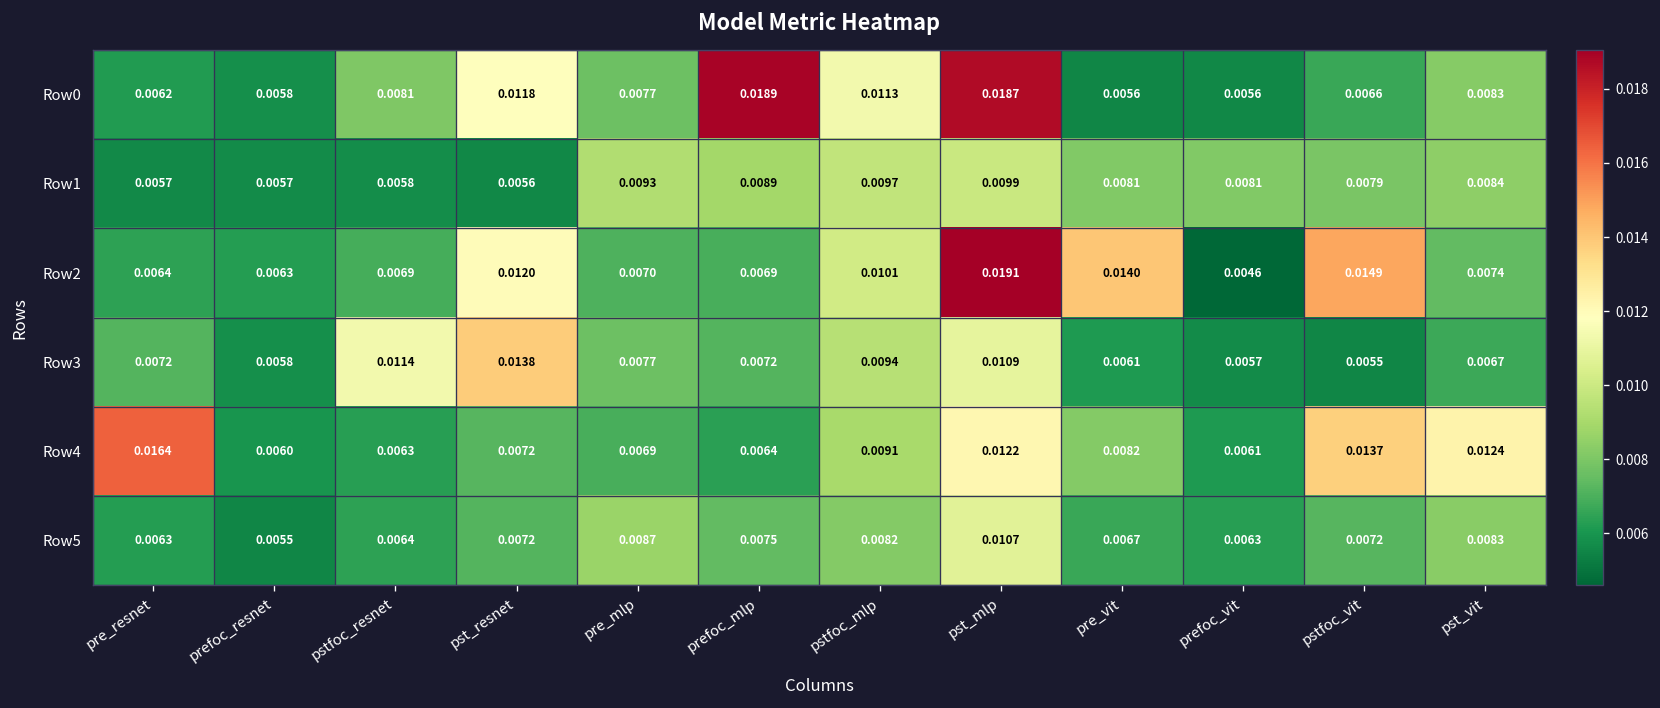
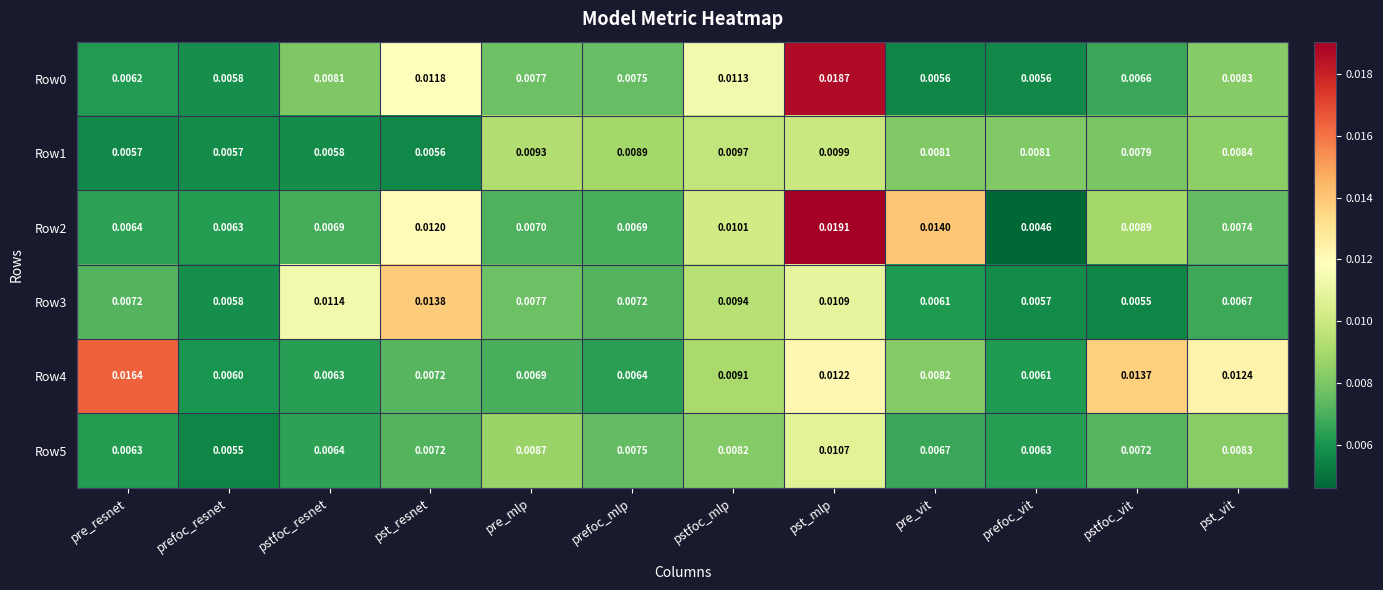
  {
    "Row0": {
      "pre_resnet": 0.0062,
      "prefoc_resnet": 0.0058,
      "pstfoc_resnet": 0.0081,
      "pst_resnet": 0.0118,
      "pre_mlp": 0.0077,
-     "prefoc_mlp": 0.0189,
+     "prefoc_mlp": 0.0075,
      "pstfoc_mlp": 0.0113,
      "pst_mlp": 0.0187,
      "pre_vit": 0.0056,
      "prefoc_vit": 0.0056,
      "pstfoc_vit": 0.0066,
      "pst_vit": 0.0083
    },
    "Row1": {
      "pre_resnet": 0.0057,
      "prefoc_resnet": 0.0057,
      "pstfoc_resnet": 0.0058,
      "pst_resnet": 0.0056,
      "pre_mlp": 0.0093,
      "prefoc_mlp": 0.0089,
      "pstfoc_mlp": 0.0097,
      "pst_mlp": 0.0099,
      "pre_vit": 0.0081,
      "prefoc_vit": 0.0081,
      "pstfoc_vit": 0.0079,
      "pst_vit": 0.0084
    },
    "Row2": {
      "pre_resnet": 0.0064,
      "prefoc_resnet": 0.0063,
      "pstfoc_resnet": 0.0069,
      "pst_resnet": 0.0120,
      "pre_mlp": 0.0070,
      "prefoc_mlp": 0.0069,
      "pstfoc_mlp": 0.0101,
      "pst_mlp": 0.0191,
      "pre_vit": 0.0140,
      "prefoc_vit": 0.0046,
-     "pstfoc_vit": 0.0149,
+     "pstfoc_vit": 0.0089,
      "pst_vit": 0.0074
    },
    "Row3": {
      "pre_resnet": 0.0072,
      "prefoc_resnet": 0.0058,
      "pstfoc_resnet": 0.0114,
      "pst_resnet": 0.0138,
      "pre_mlp": 0.0077,
      "prefoc_mlp": 0.0072,
      "pstfoc_mlp": 0.0094,
      "pst_mlp": 0.0109,
      "pre_vit": 0.0061,
      "prefoc_vit": 0.0057,
      "pstfoc_vit": 0.0055,
      "pst_vit": 0.0067
    },
    "Row4": {
      "pre_resnet": 0.0164,
      "prefoc_resnet": 0.0060,
      "pstfoc_resnet": 0.0063,
      "pst_resnet": 0.0072,
      "pre_mlp": 0.0069,
      "prefoc_mlp": 0.0064,
      "pstfoc_mlp": 0.0091,
      "pst_mlp": 0.0122,
      "pre_vit": 0.0082,
      "prefoc_vit": 0.0061,
      "pstfoc_vit": 0.0137,
      "pst_vit": 0.0124
    },
    "Row5": {
      "pre_resnet": 0.0063,
      "prefoc_resnet": 0.0055,
      "pstfoc_resnet": 0.0064,
      "pst_resnet": 0.0072,
      "pre_mlp": 0.0087,
      "prefoc_mlp": 0.0075,
      "pstfoc_mlp": 0.0082,
      "pst_mlp": 0.0107,
      "pre_vit": 0.0067,
      "prefoc_vit": 0.0063,
      "pstfoc_vit": 0.0072,
      "pst_vit": 0.0083
    }
  }
